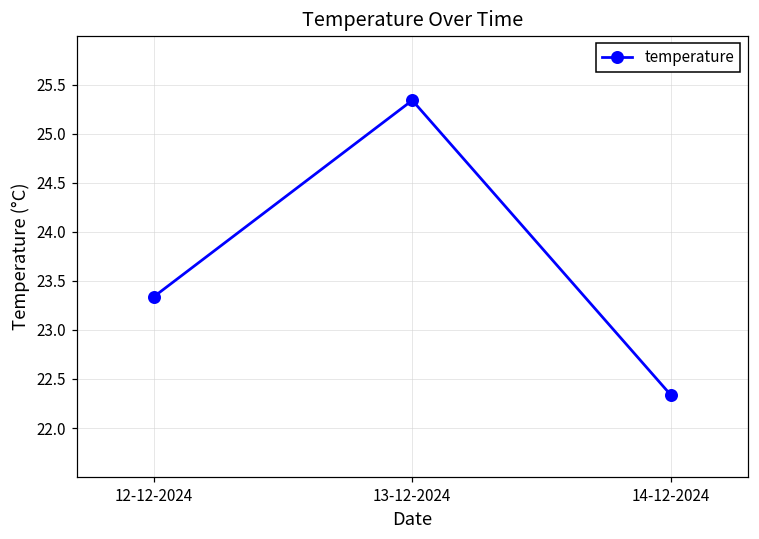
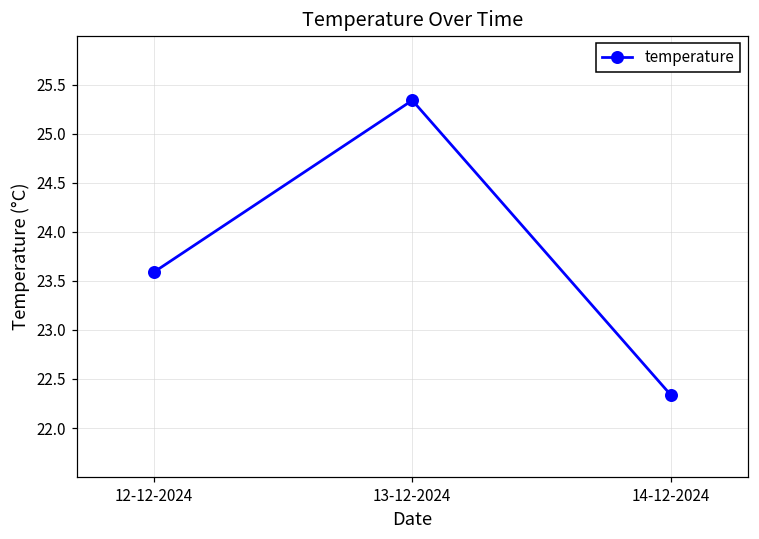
  {
-   "12-12-2024": 23.3,
+   "12-12-2024": 23.6,
    "13-12-2024": 25.3,
    "14-12-2024": 22.3
  }
